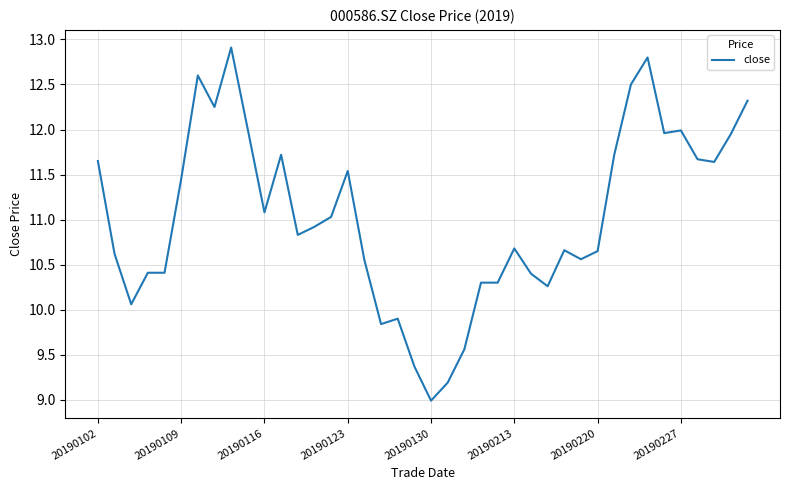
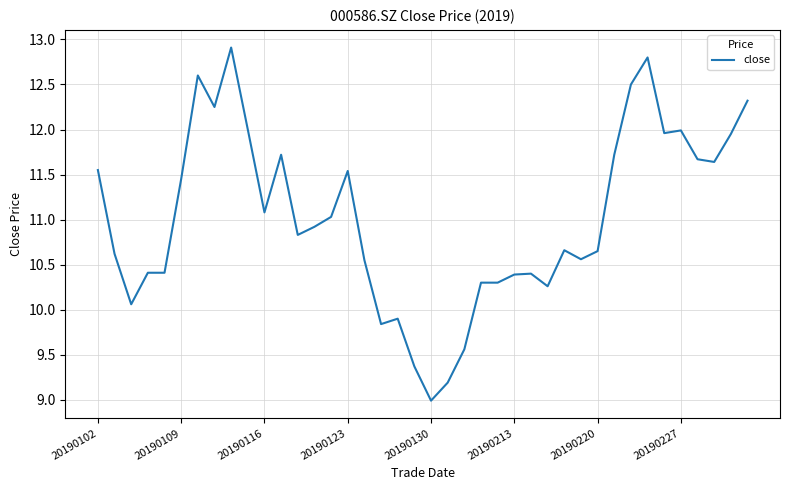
  {
-   "20190102": 11.7,
+   "20190102": 11.6,
    "20190109": 11.5,
    "20190116": 11.1,
    "20190123": 11.5,
    "20190130": 9.0,
-   "20190213": 10.7,
+   "20190213": 10.4,
    "20190220": 10.7,
    "20190227": 12.0
  }
